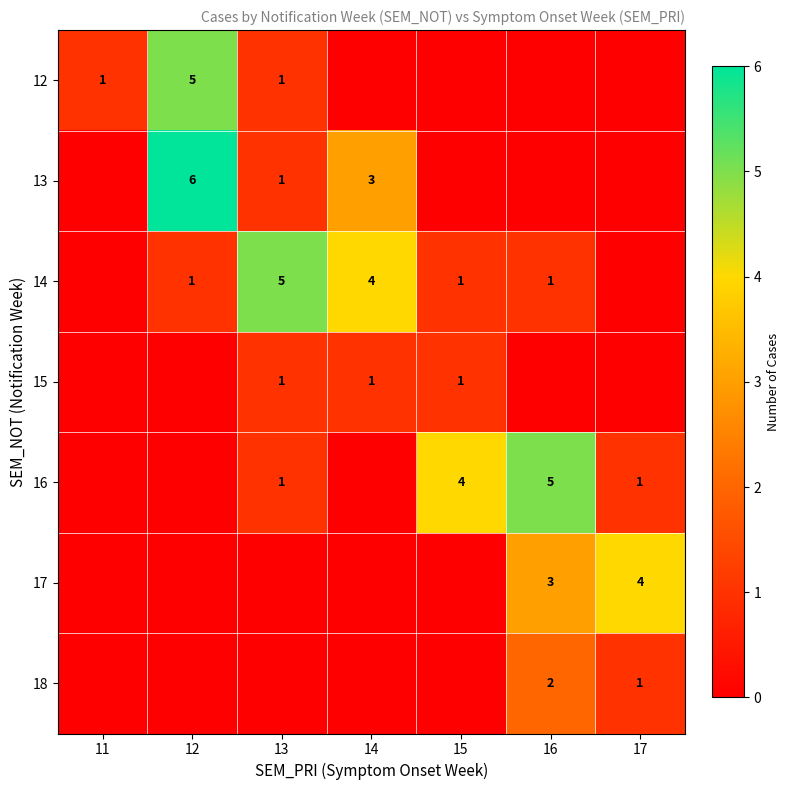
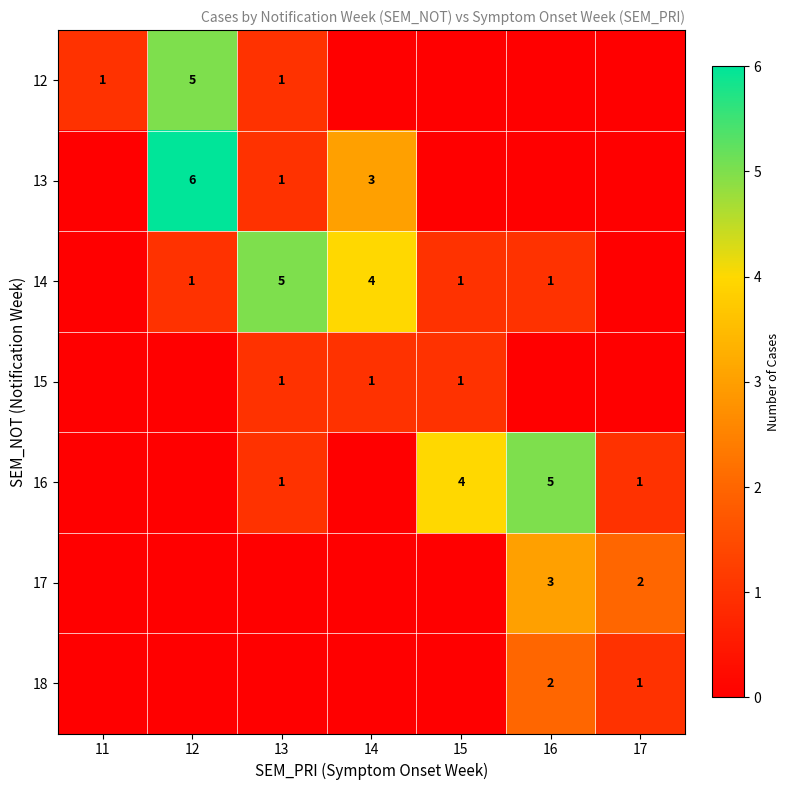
  {
    "12": {
      "11": 1,
      "12": 5,
      "13": 1
    },
    "13": {
      "12": 6,
      "13": 1,
      "14": 3
    },
    "14": {
      "12": 1,
      "13": 5,
      "14": 4,
      "15": 1,
      "16": 1
    },
    "15": {
      "13": 1,
      "14": 1,
      "15": 1
    },
    "16": {
      "13": 1,
      "15": 4,
      "16": 5,
      "17": 1
    },
    "17": {
      "16": 3,
-     "17": 4
+     "17": 2
    },
    "18": {
      "16": 2,
      "17": 1
    }
  }
